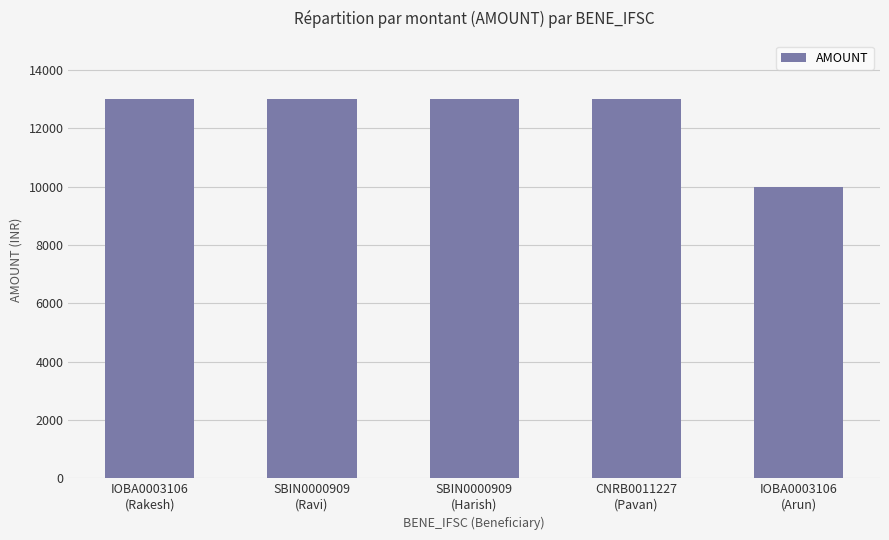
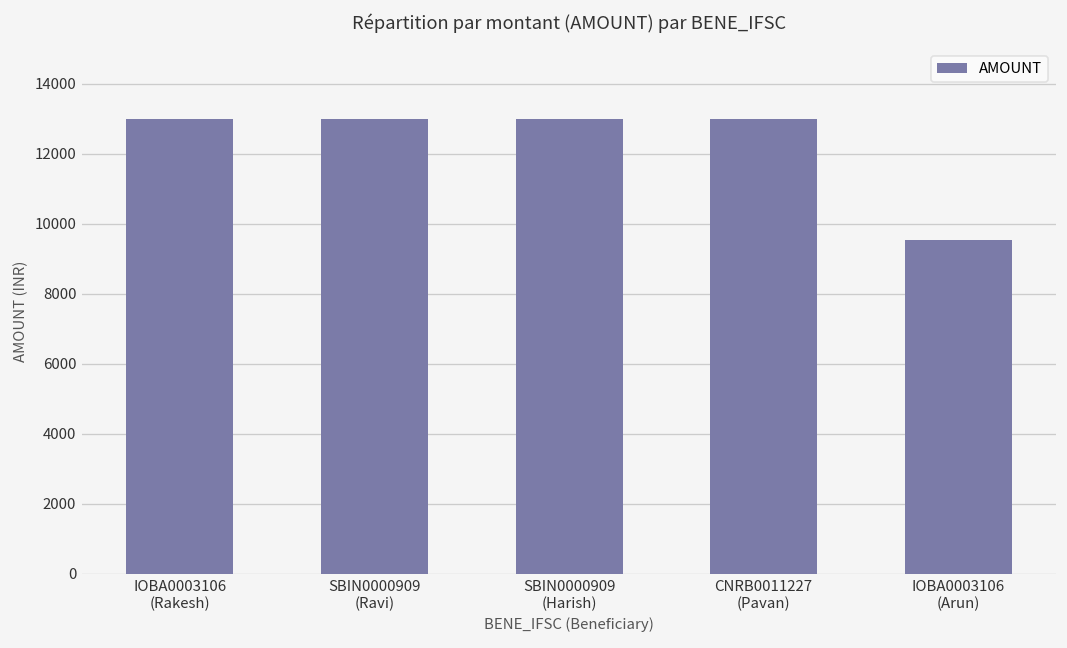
  {
    "IOBA0003106 (Rakesh)": 13000,
    "SBIN0000909 (Ravi)": 13000,
    "SBIN0000909 (Harish)": 13000,
    "CNRB0011227 (Pavan)": 13000,
-   "IOBA0003106 (Arun)": 10000
+   "IOBA0003106 (Arun)": 9600
  }
